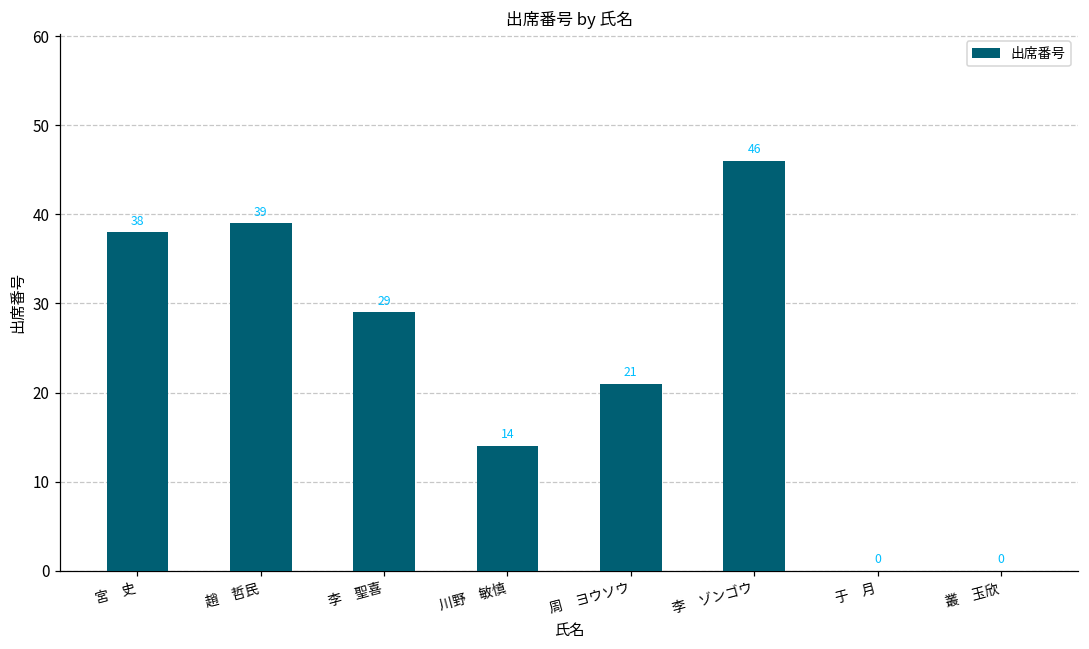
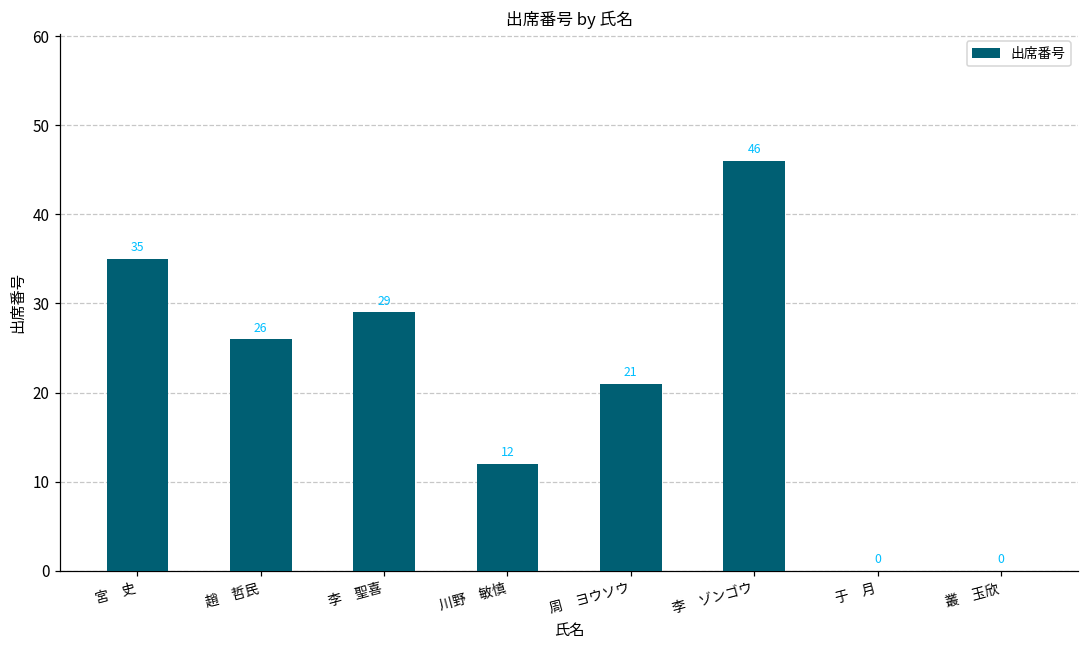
  {
-   "宮 史": 38,
-   "趙 哲民": 39,
+   "宮 史": 35,
+   "趙 哲民": 26,
    "李 聖喜": 29,
-   "川野 敏慎": 14,
+   "川野 敏慎": 12,
    "周 ヨウソウ": 21,
    "李 ゾンゴウ": 46,
    "于 月": 0,
    "叢 玉欣": 0
  }
